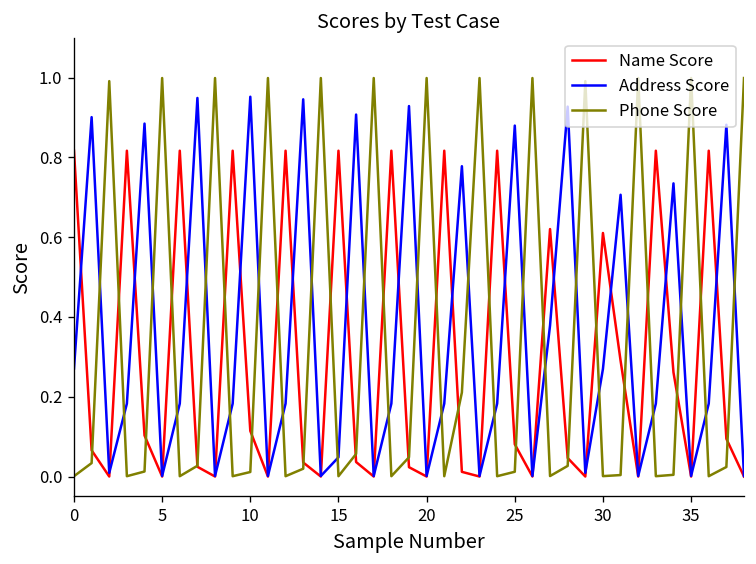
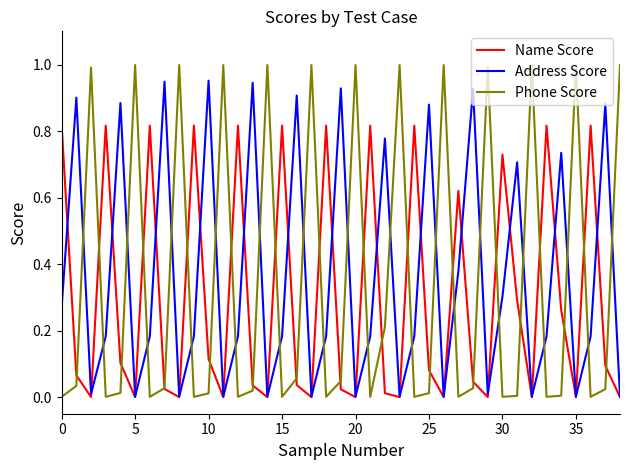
  {
    "Name Score": {
      "0": 0.82,
      "10": 0.11,
      "15": 0.82,
      "25": 0.08,
-     "30": 0.61
+     "30": 0.73
    },
    "Address Score": {
      "0": 0.27,
      "10": 0.95,
-     "15": 0.05,
+     "15": 0.18,
      "25": 0.88,
-     "30": 0.27
+     "30": 0.30
    },
    "Phone Score": {
      "0": 0.00,
      "5": 1.00,
      "10": 0.01,
      "15": 0.00,
      "20": 1.00,
      "25": 0.01,
      "30": 0.00
    }
  }
